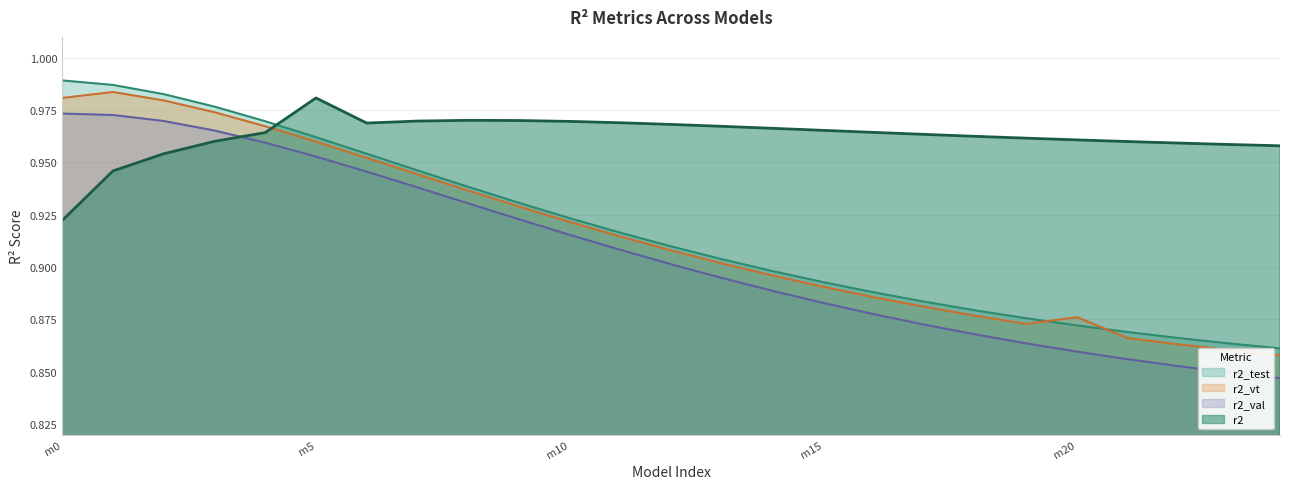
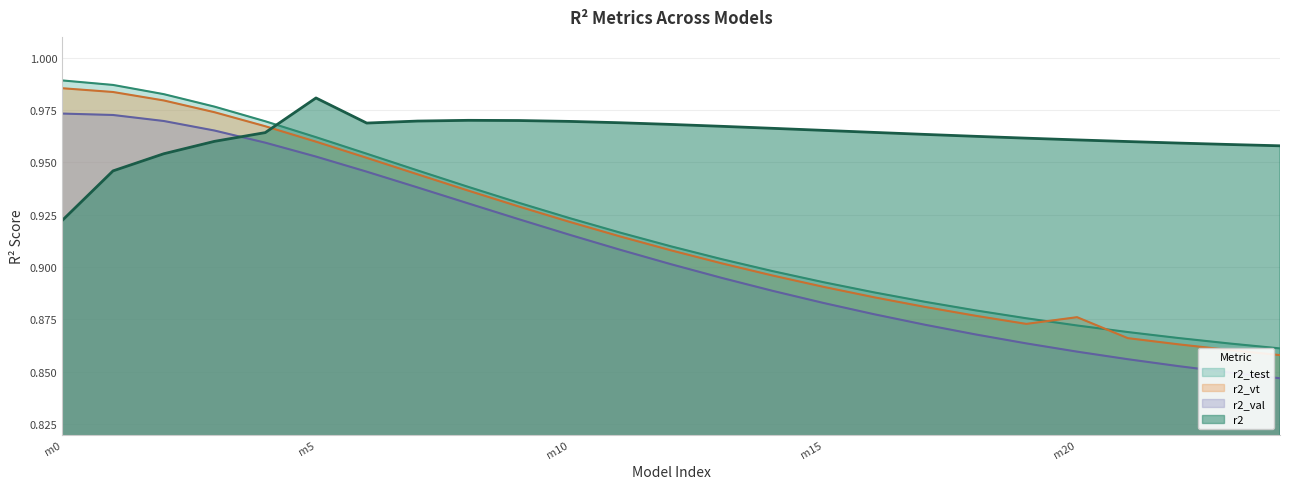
  {
    "r2_vt": {
-     "m0": 0.981,
+     "m0": 0.985,
      "m5": 0.960,
      "m10": 0.922,
      "m15": 0.891,
      "m20": 0.876
    },
    "r2": {
      "m0": 0.922,
      "m5": 0.981,
      "m10": 0.970,
      "m15": 0.965,
      "m20": 0.961
    }
  }
